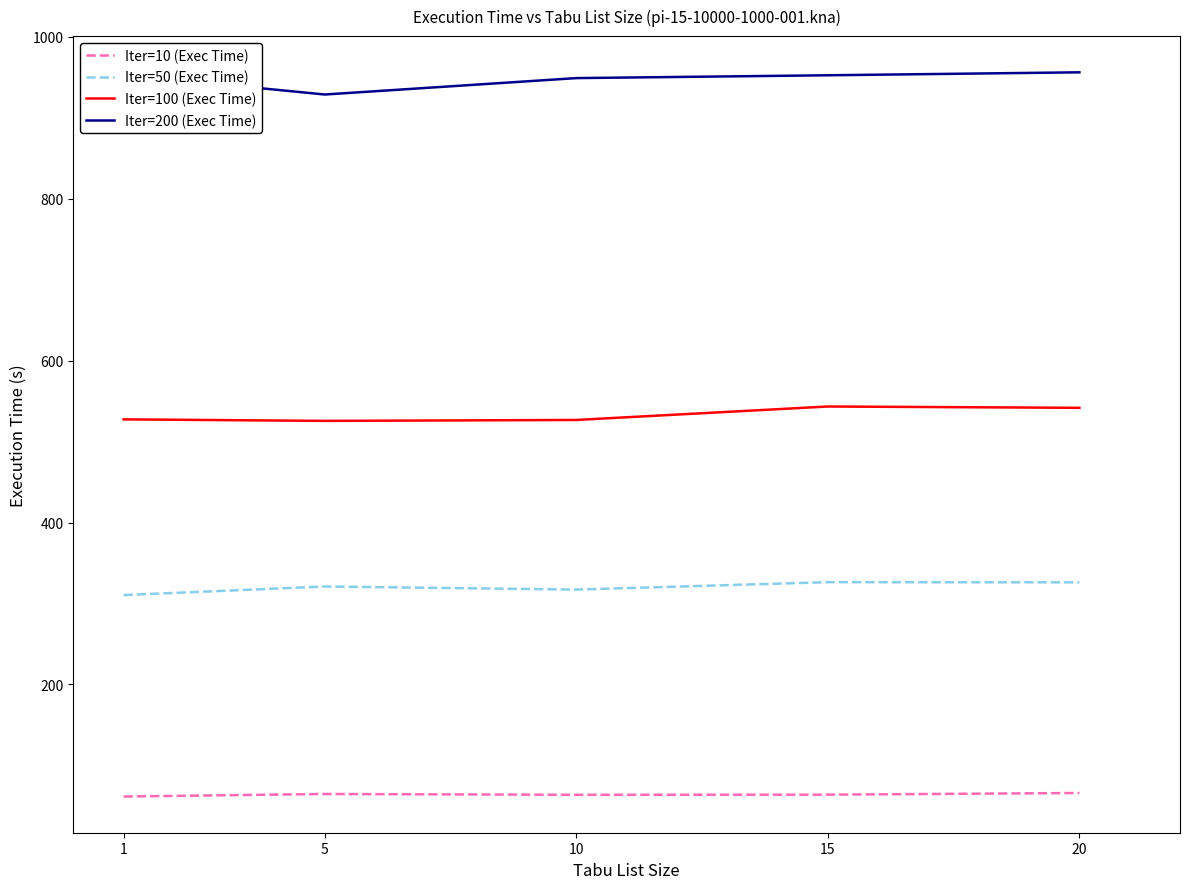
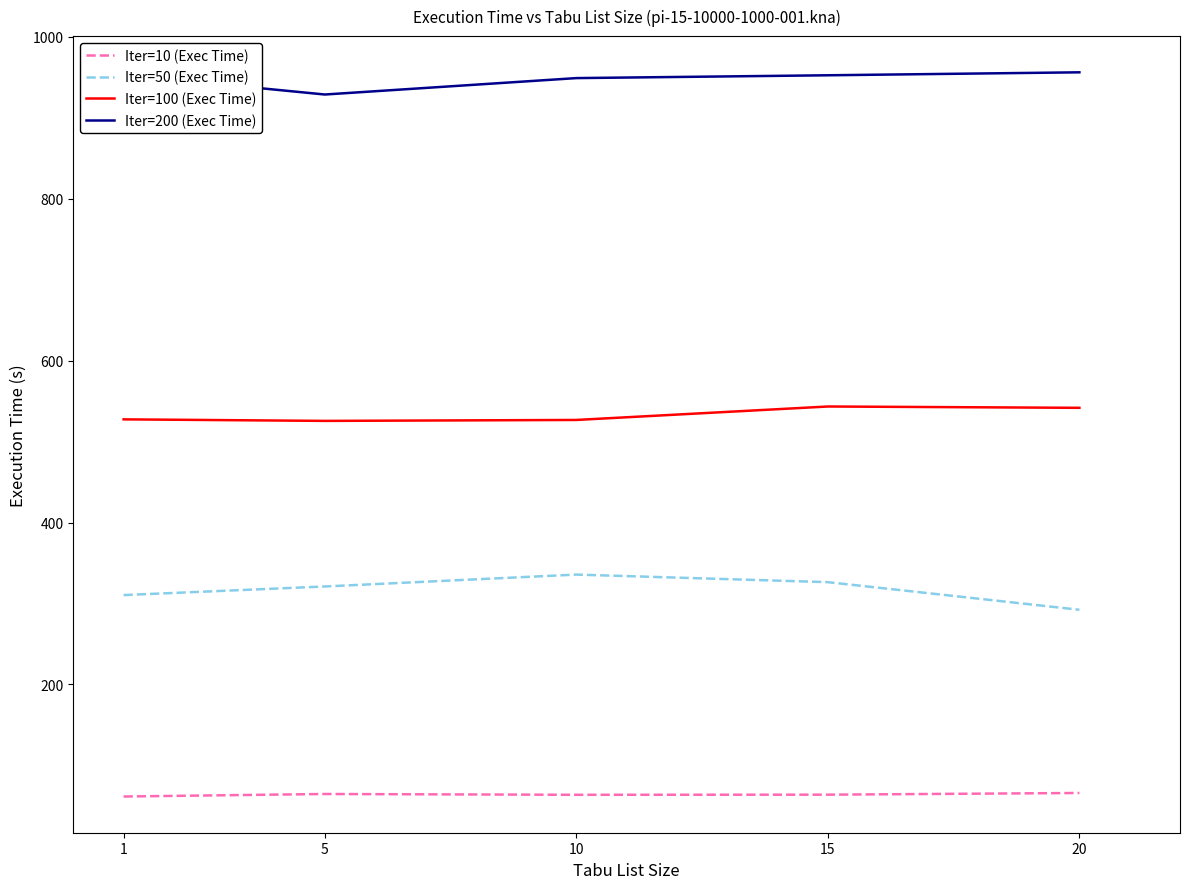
  {
    "Iter=10 (Exec Time)": {
      "1": 60,
      "5": 60,
      "10": 60,
      "15": 60,
      "20": 70
    },
    "Iter=50 (Exec Time)": {
      "1": 310,
      "5": 320,
-     "10": 320,
+     "10": 340,
      "15": 330,
-     "20": 330
+     "20": 290
    },
    "Iter=100 (Exec Time)": {
      "1": 530,
      "5": 530,
      "10": 530,
      "15": 540,
      "20": 540
    },
    "Iter=200 (Exec Time)": {
      "5": 930,
      "10": 950,
      "15": 950,
      "20": 960
    }
  }
